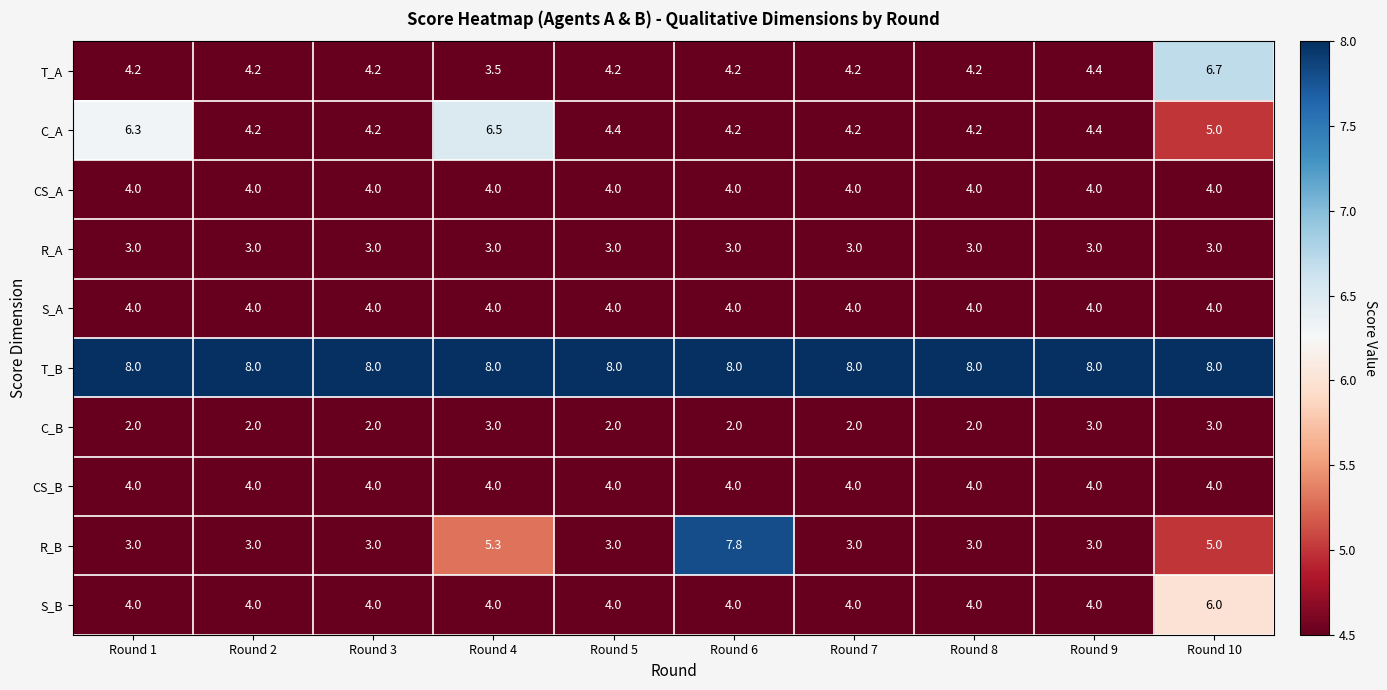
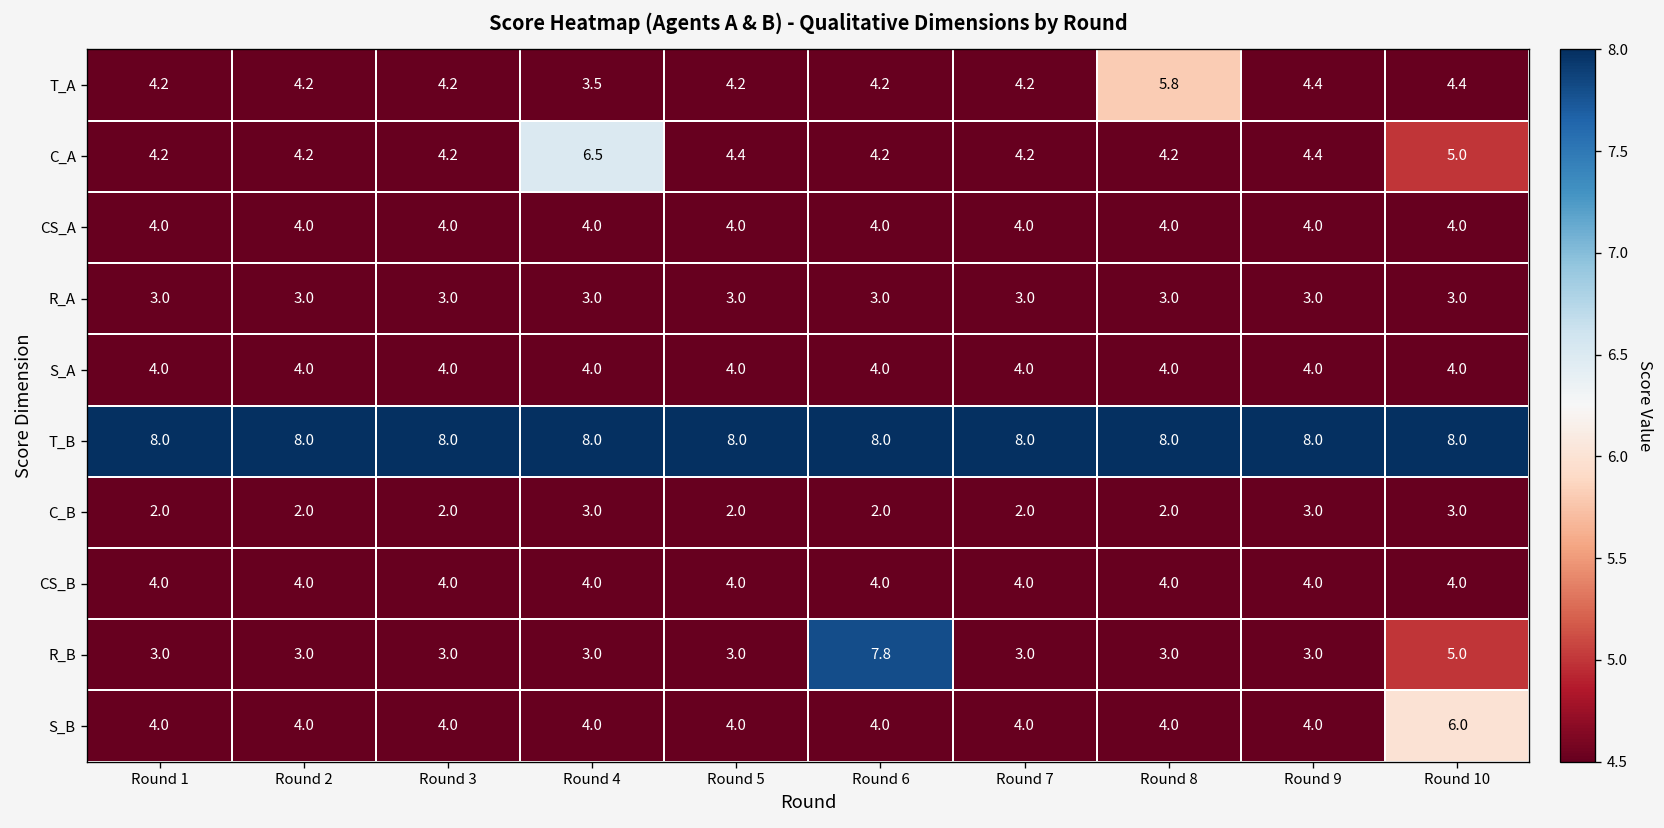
  {
    "T_A": {
      "Round 1": 4.2,
      "Round 2": 4.2,
      "Round 3": 4.2,
      "Round 4": 3.5,
      "Round 5": 4.2,
      "Round 6": 4.2,
      "Round 7": 4.2,
-     "Round 8": 4.2,
+     "Round 8": 5.8,
      "Round 9": 4.4,
-     "Round 10": 6.7
+     "Round 10": 4.4
    },
    "C_A": {
-     "Round 1": 6.3,
+     "Round 1": 4.2,
      "Round 2": 4.2,
      "Round 3": 4.2,
      "Round 4": 6.5,
      "Round 5": 4.4,
      "Round 6": 4.2,
      "Round 7": 4.2,
      "Round 8": 4.2,
      "Round 9": 4.4,
      "Round 10": 5.0
    },
    "CS_A": {
      "Round 1": 4.0,
      "Round 2": 4.0,
      "Round 3": 4.0,
      "Round 4": 4.0,
      "Round 5": 4.0,
      "Round 6": 4.0,
      "Round 7": 4.0,
      "Round 8": 4.0,
      "Round 9": 4.0,
      "Round 10": 4.0
    },
    "R_A": {
      "Round 1": 3.0,
      "Round 2": 3.0,
      "Round 3": 3.0,
      "Round 4": 3.0,
      "Round 5": 3.0,
      "Round 6": 3.0,
      "Round 7": 3.0,
      "Round 8": 3.0,
      "Round 9": 3.0,
      "Round 10": 3.0
    },
    "S_A": {
      "Round 1": 4.0,
      "Round 2": 4.0,
      "Round 3": 4.0,
      "Round 4": 4.0,
      "Round 5": 4.0,
      "Round 6": 4.0,
      "Round 7": 4.0,
      "Round 8": 4.0,
      "Round 9": 4.0,
      "Round 10": 4.0
    },
    "T_B": {
      "Round 1": 8.0,
      "Round 2": 8.0,
      "Round 3": 8.0,
      "Round 4": 8.0,
      "Round 5": 8.0,
      "Round 6": 8.0,
      "Round 7": 8.0,
      "Round 8": 8.0,
      "Round 9": 8.0,
      "Round 10": 8.0
    },
    "C_B": {
      "Round 1": 2.0,
      "Round 2": 2.0,
      "Round 3": 2.0,
      "Round 4": 3.0,
      "Round 5": 2.0,
      "Round 6": 2.0,
      "Round 7": 2.0,
      "Round 8": 2.0,
      "Round 9": 3.0,
      "Round 10": 3.0
    },
    "CS_B": {
      "Round 1": 4.0,
      "Round 2": 4.0,
      "Round 3": 4.0,
      "Round 4": 4.0,
      "Round 5": 4.0,
      "Round 6": 4.0,
      "Round 7": 4.0,
      "Round 8": 4.0,
      "Round 9": 4.0,
      "Round 10": 4.0
    },
    "R_B": {
      "Round 1": 3.0,
      "Round 2": 3.0,
      "Round 3": 3.0,
-     "Round 4": 5.3,
+     "Round 4": 3.0,
      "Round 5": 3.0,
      "Round 6": 7.8,
      "Round 7": 3.0,
      "Round 8": 3.0,
      "Round 9": 3.0,
      "Round 10": 5.0
    },
    "S_B": {
      "Round 1": 4.0,
      "Round 2": 4.0,
      "Round 3": 4.0,
      "Round 4": 4.0,
      "Round 5": 4.0,
      "Round 6": 4.0,
      "Round 7": 4.0,
      "Round 8": 4.0,
      "Round 9": 4.0,
      "Round 10": 6.0
    }
  }
